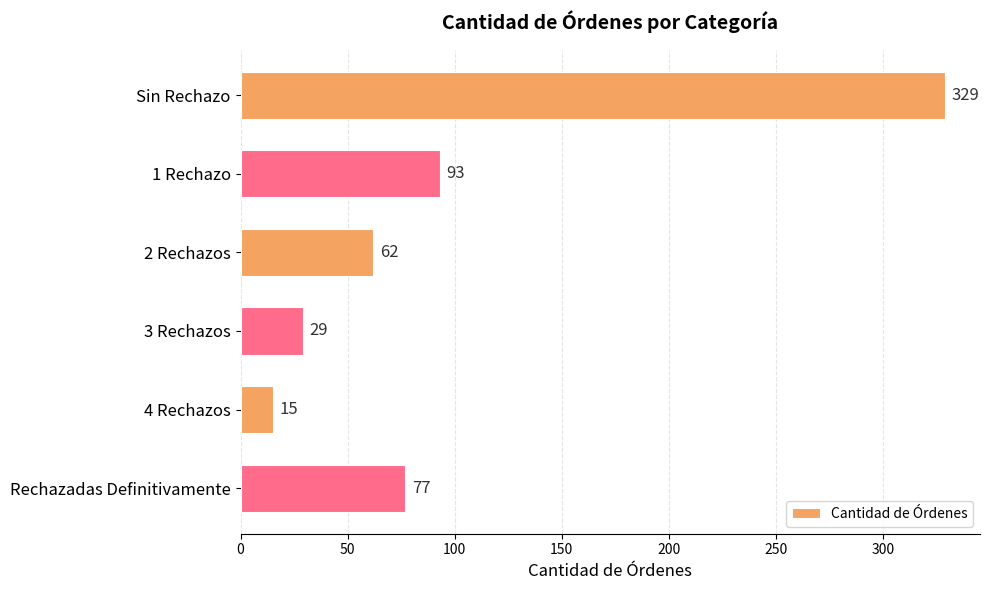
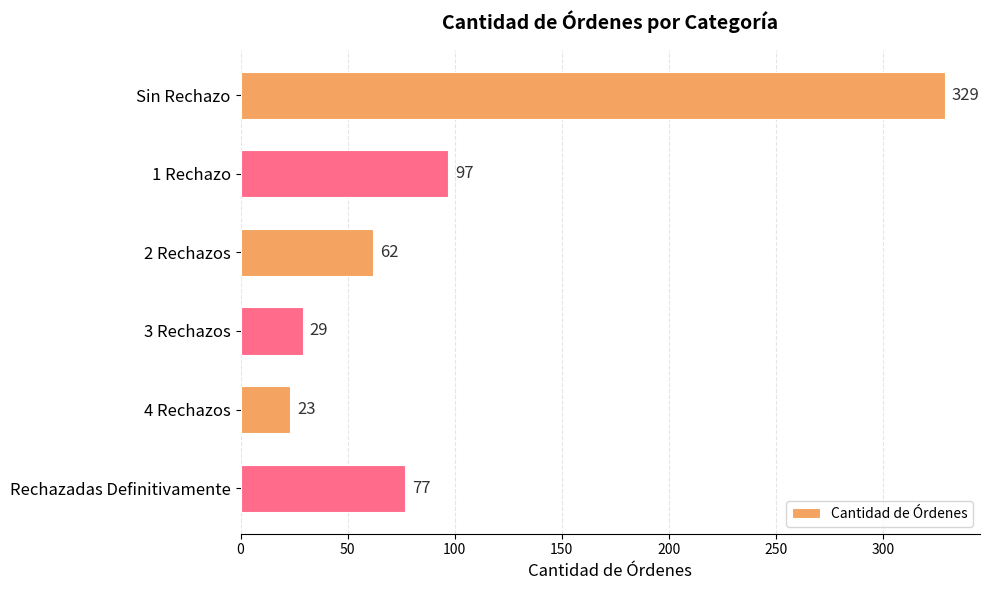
  {
    "Sin Rechazo": 329,
-   "1 Rechazo": 93,
+   "1 Rechazo": 97,
    "2 Rechazos": 62,
    "3 Rechazos": 29,
-   "4 Rechazos": 15,
+   "4 Rechazos": 23,
    "Rechazadas Definitivamente": 77
  }
